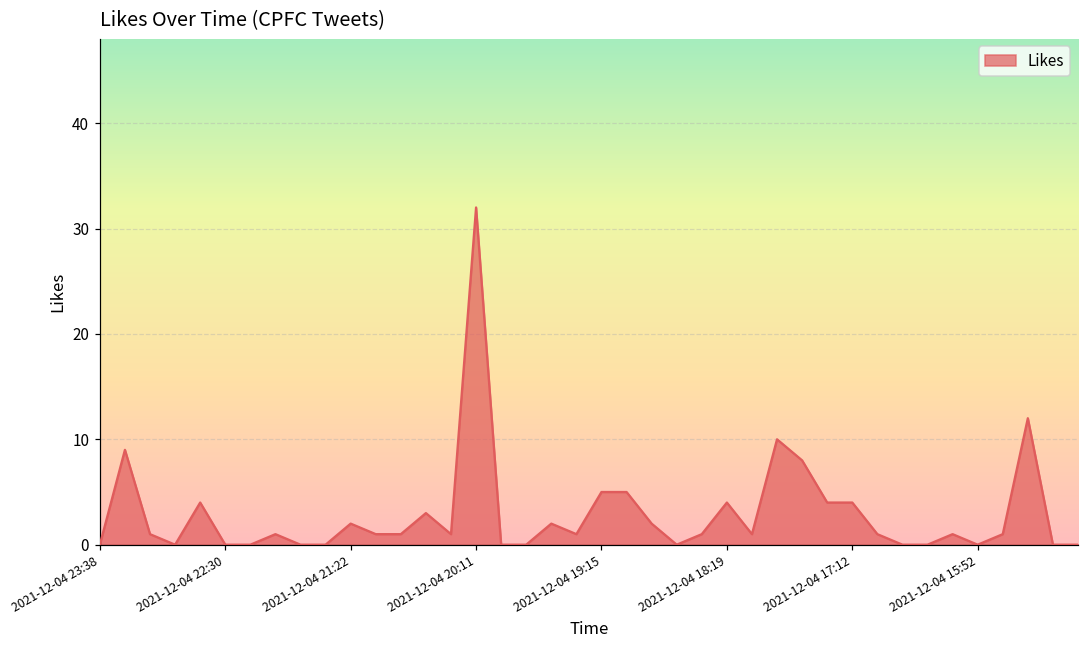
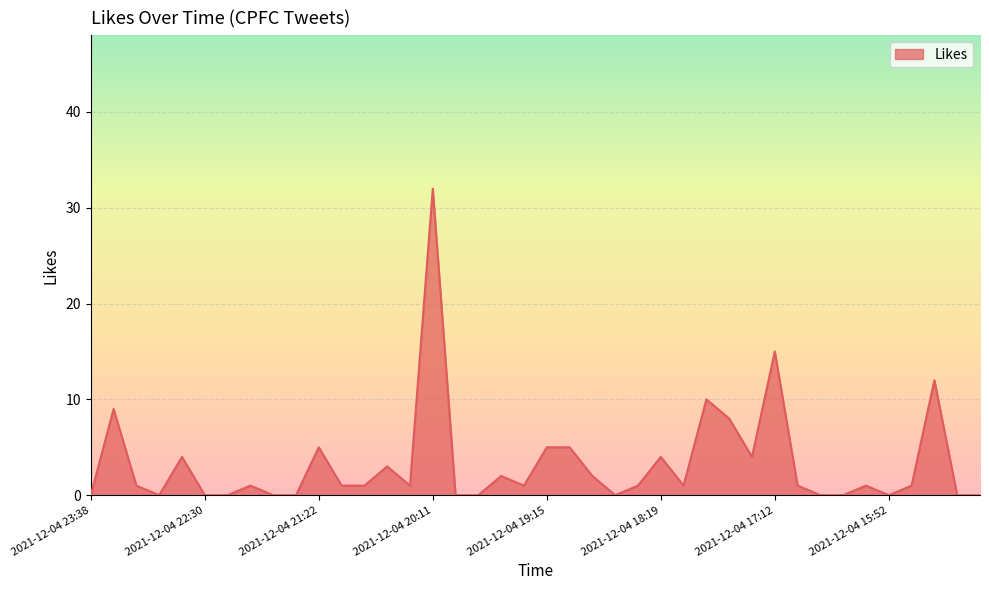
  {
    "2021-12-04 23:38": 0,
-   "2021-12-04 21:22": 2,
+   "2021-12-04 21:22": 5,
    "2021-12-04 20:11": 32,
    "2021-12-04 19:15": 5,
-   "2021-12-04 17:12": 4,
+   "2021-12-04 17:12": 15,
    "2021-12-04 15:52": 0
  }
